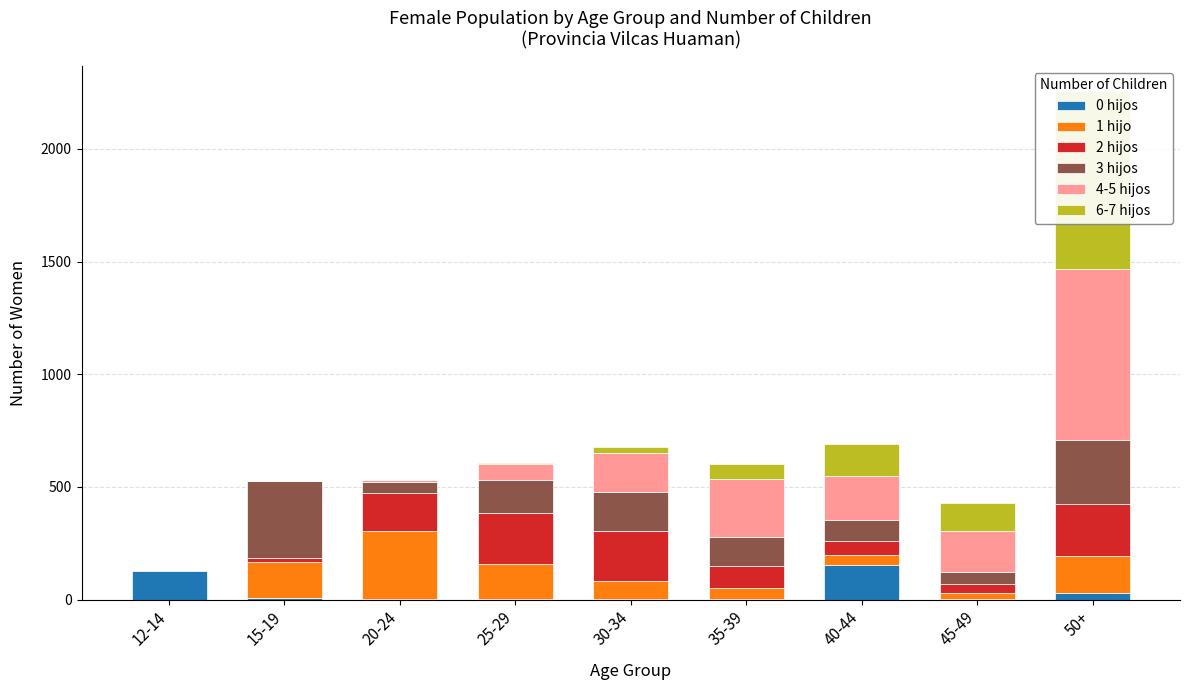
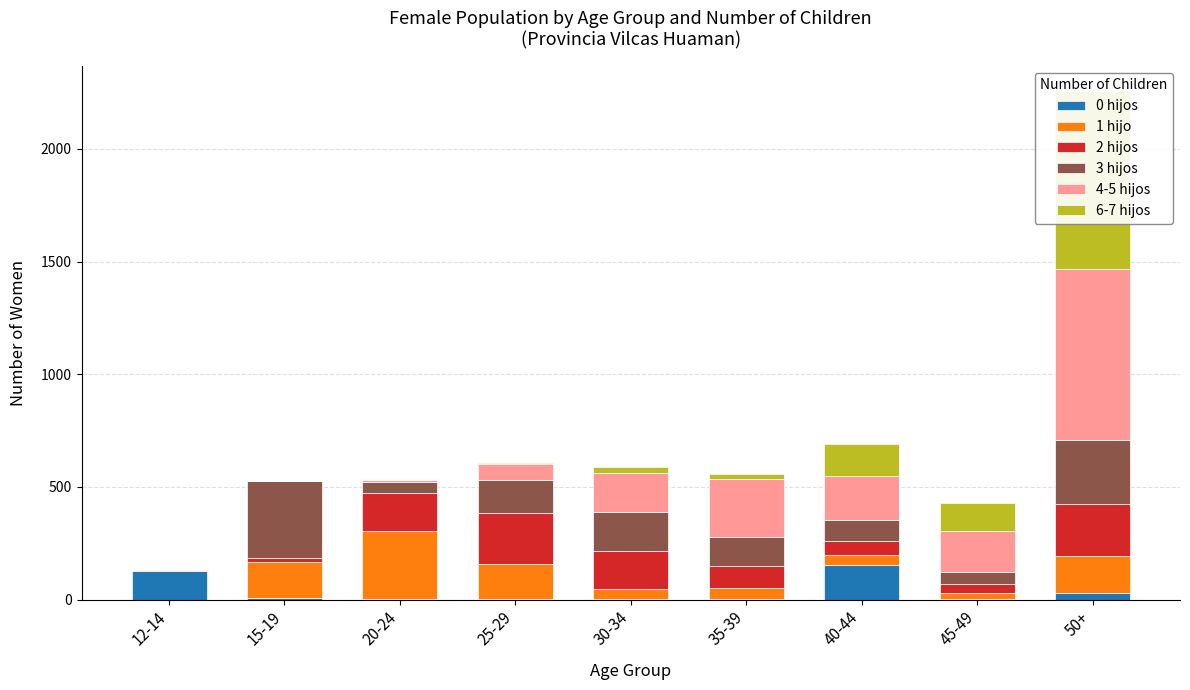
  {
    "0 hijos": {
      "12-14": 130,
      "40-44": 150,
      "50+": 30
    },
    "1 hijo": {
      "15-19": 160,
      "20-24": 300,
      "25-29": 160,
-     "30-34": 80,
+     "30-34": 40,
      "35-39": 50,
      "40-44": 40,
      "45-49": 30,
      "50+": 160
    },
    "2 hijos": {
      "12-14": 0,
      "15-19": 20,
      "20-24": 170,
      "25-29": 230,
-     "30-34": 220,
+     "30-34": 170,
      "35-39": 100,
      "40-44": 60,
      "45-49": 40,
      "50+": 230
    },
    "3 hijos": {
      "12-14": 0,
      "15-19": 340,
      "20-24": 50,
      "25-29": 150,
      "30-34": 170,
      "35-39": 130,
      "40-44": 90,
      "45-49": 50,
      "50+": 280
    },
    "4-5 hijos": {
      "12-14": 0,
      "25-29": 70,
      "30-34": 170,
      "35-39": 260,
      "40-44": 200,
      "45-49": 180,
      "50+": 760
    },
    "6-7 hijos": {
      "12-14": 0,
      "15-19": 0,
      "30-34": 30,
-     "35-39": 70,
+     "35-39": 30,
      "40-44": 140,
      "45-49": 130
    }
  }
